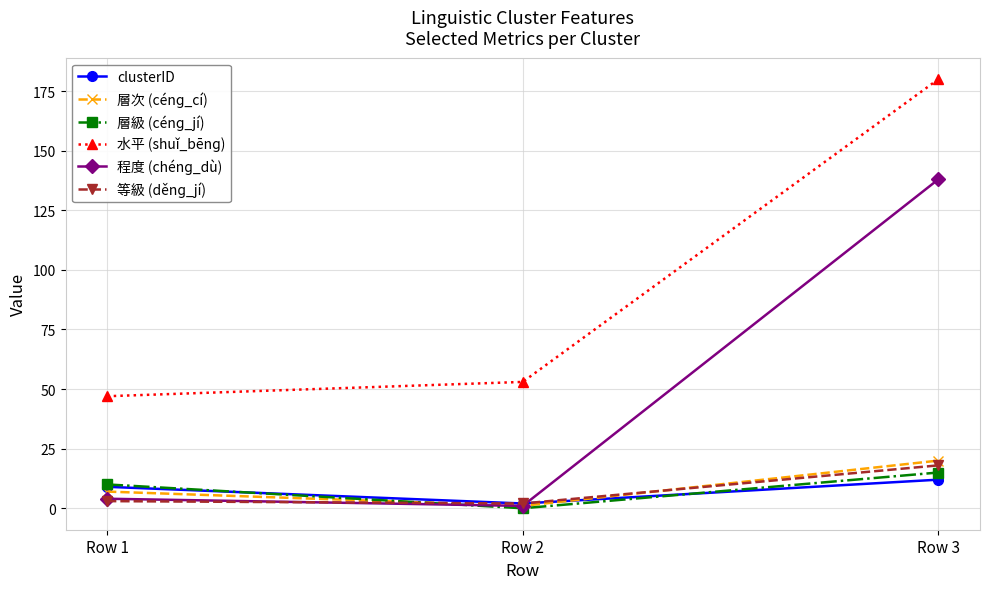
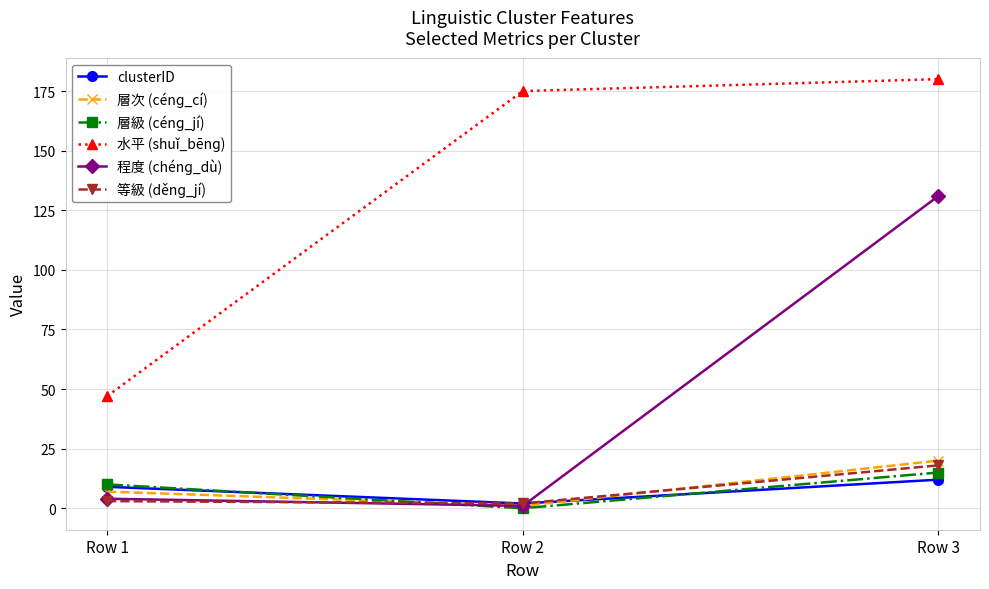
  {
    "clusterID": {
      "Row 3": 12
    },
    "層次 (cénɡ_cí)": {
      "Row 1": 7,
      "Row 3": 20
    },
    "層級 (cénɡ_jí)": {
      "Row 3": 15
    },
    "水平 (shuǐ_bēnɡ)": {
      "Row 1": 47,
-     "Row 2": 53,
+     "Row 2": 175,
      "Row 3": 180
    },
    "程度 (chénɡ_dù)": {
-     "Row 3": 138
+     "Row 3": 131
    },
    "等級 (děnɡ_jí)": {
      "Row 3": 18
    }
  }
